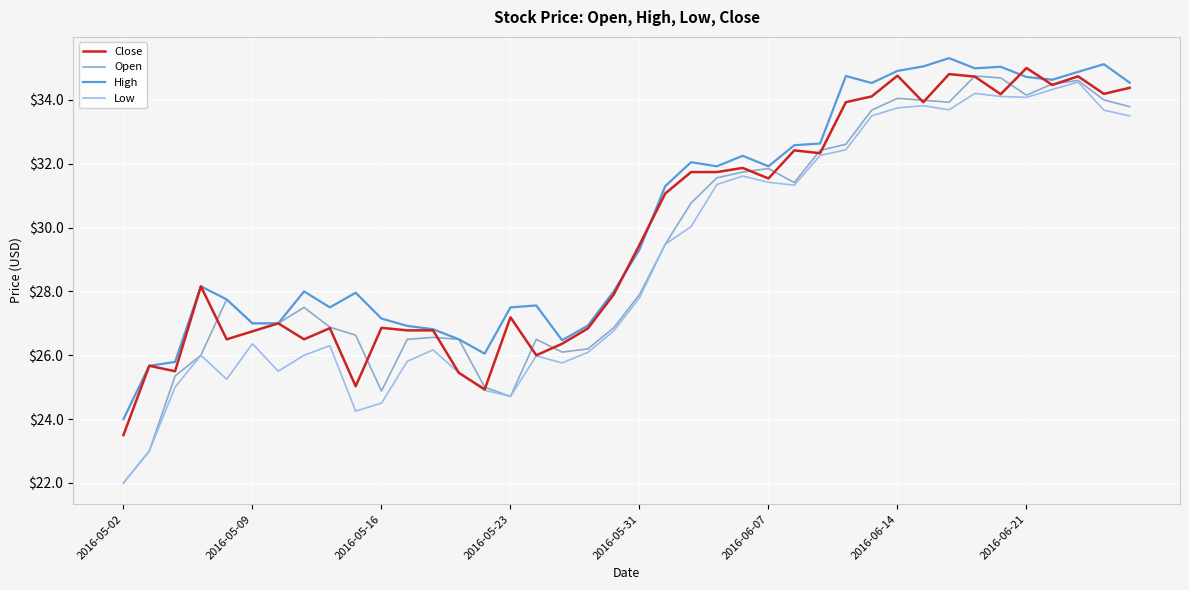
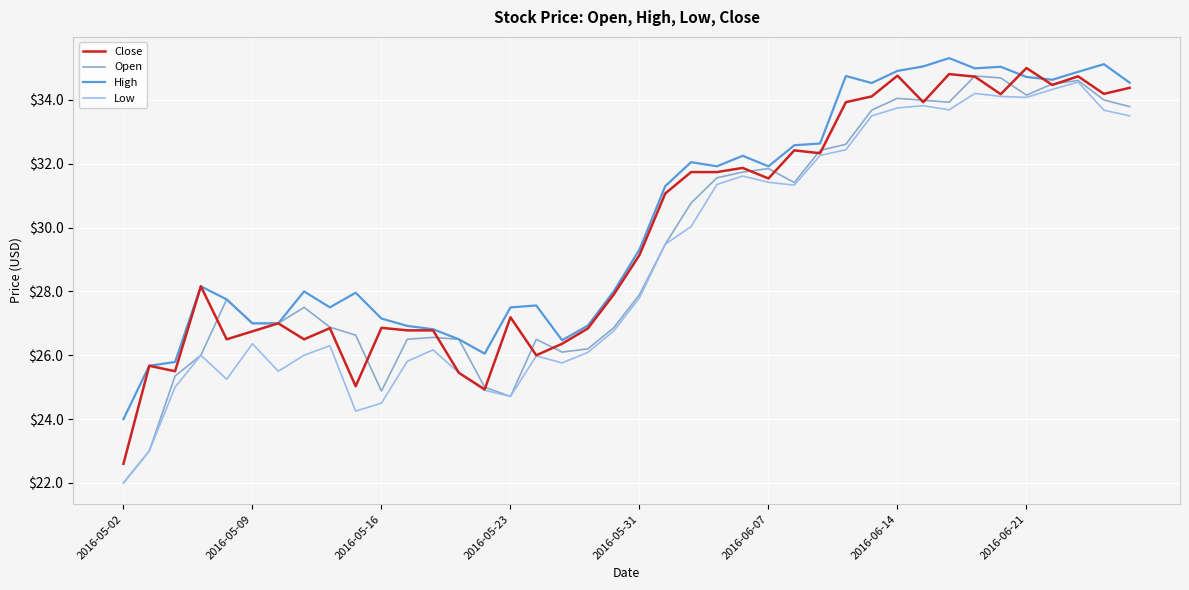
  {
    "Close": {
-     "2016-05-02": "$23.5",
+     "2016-05-02": "$22.6",
      "2016-05-09": "$26.8",
      "2016-05-16": "$26.9",
      "2016-05-23": "$27.2",
-     "2016-05-31": "$29.5",
+     "2016-05-31": "$29.1",
      "2016-06-07": "$31.5",
      "2016-06-14": "$34.8",
      "2016-06-21": "$35.0"
    }
  }
